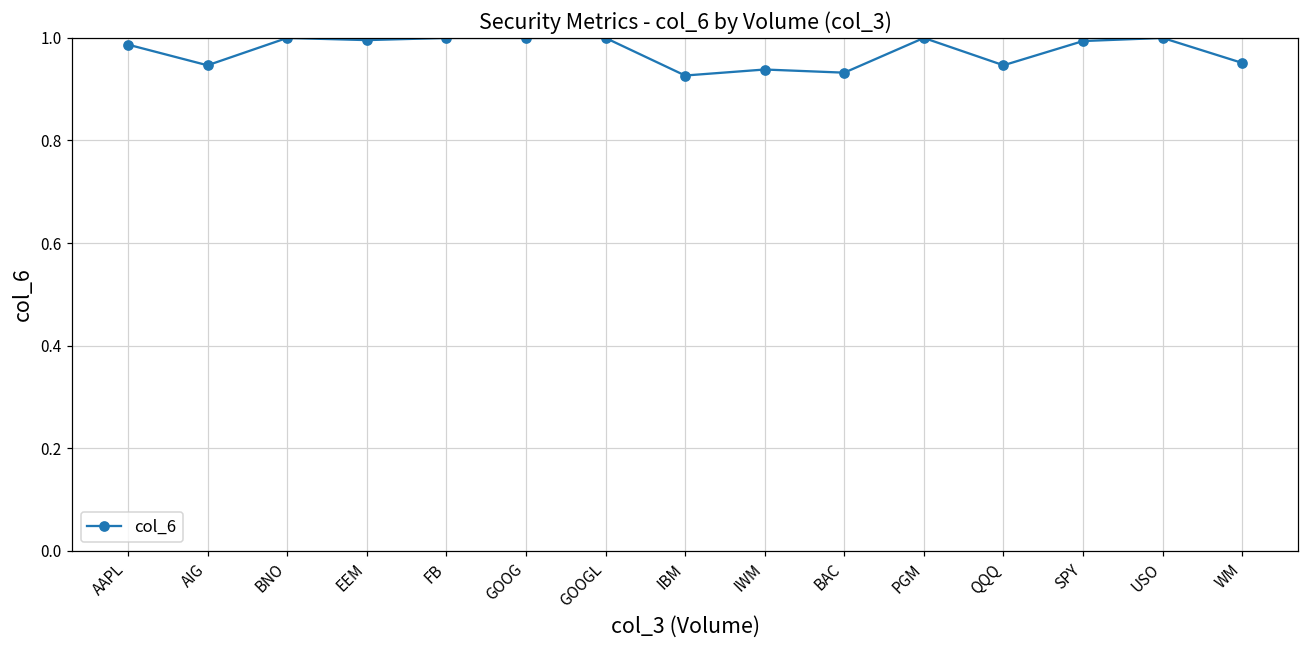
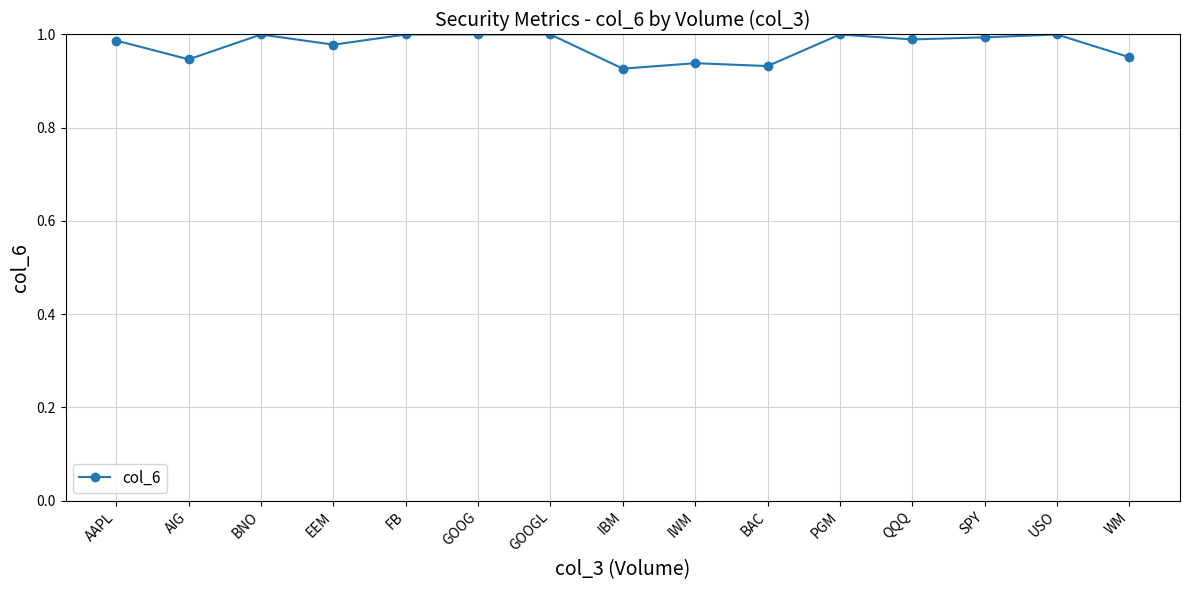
  {
    "AAPL": 0.99,
    "AIG": 0.95,
    "BNO": 1.00,
-   "EEM": 1.00,
+   "EEM": 0.98,
    "FB": 1.00,
    "GOOG": 1.00,
    "GOOGL": 1.00,
    "IBM": 0.93,
    "IWM": 0.94,
    "BAC": 0.93,
    "PGM": 1.00,
-   "QQQ": 0.95,
+   "QQQ": 0.99,
    "SPY": 0.99,
    "USO": 1.00,
    "WM": 0.95
  }
